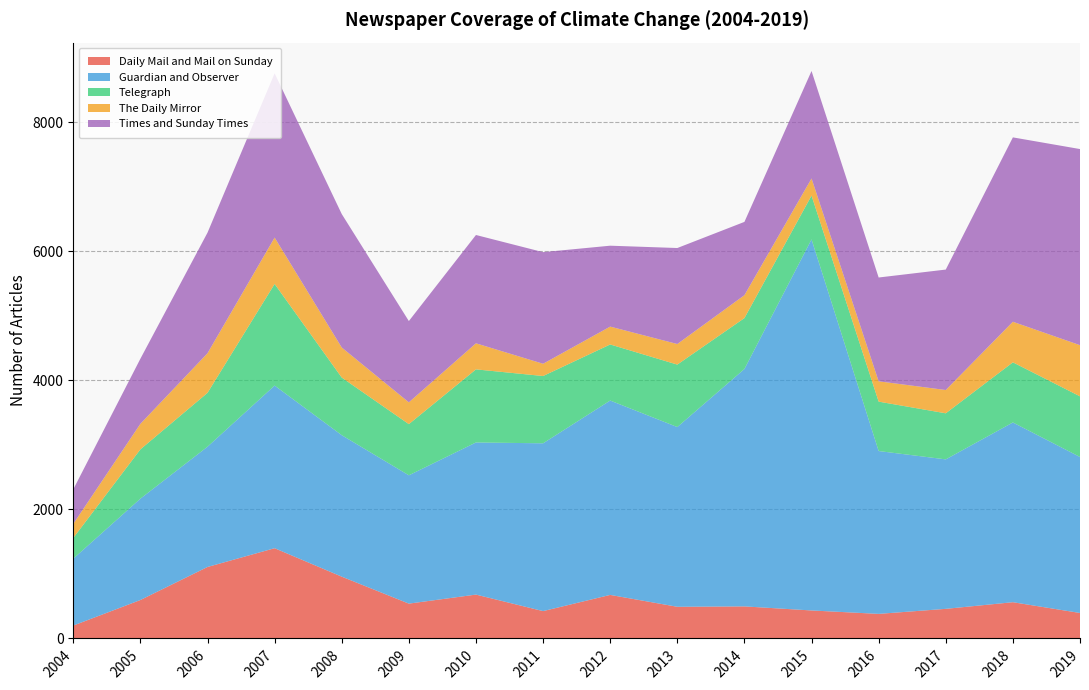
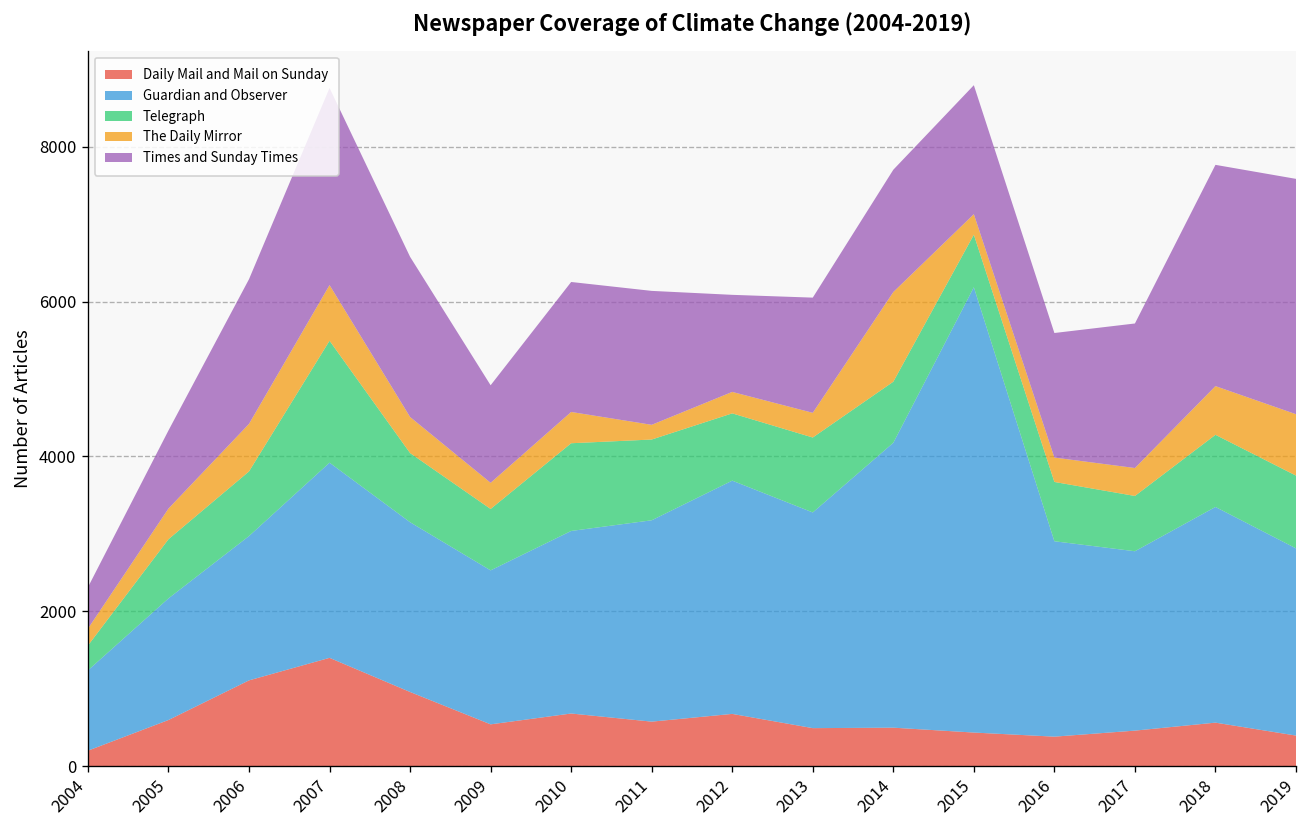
  {
    "Daily Mail and Mail on Sunday": {
      "2004": 200,
      "2005": 600,
      "2006": 1100,
      "2007": 1400,
      "2008": 1000,
      "2009": 500,
      "2010": 700,
-     "2011": 400,
+     "2011": 600,
      "2012": 700,
      "2013": 500,
      "2014": 500,
      "2015": 400,
      "2016": 400,
      "2017": 500,
      "2018": 600,
      "2019": 400
    },
    "Guardian and Observer": {
      "2004": 1000,
      "2005": 1600,
      "2006": 1900,
      "2007": 2500,
      "2008": 2200,
      "2009": 2000,
      "2010": 2400,
      "2011": 2600,
      "2012": 3000,
      "2013": 2800,
      "2014": 3700,
      "2015": 5800,
      "2016": 2500,
      "2017": 2300,
      "2018": 2800,
      "2019": 2400
    },
    "Telegraph": {
      "2004": 300,
      "2005": 800,
      "2006": 800,
      "2007": 1600,
      "2008": 900,
      "2009": 800,
      "2010": 1100,
      "2011": 1000,
      "2012": 900,
      "2013": 1000,
      "2014": 800,
      "2015": 700,
      "2016": 800,
      "2017": 700,
      "2018": 900,
      "2019": 900
    },
    "The Daily Mirror": {
      "2004": 200,
      "2005": 400,
      "2006": 600,
      "2007": 700,
      "2008": 500,
      "2009": 300,
      "2010": 400,
      "2011": 200,
      "2012": 300,
      "2013": 300,
-     "2014": 400,
+     "2014": 1200,
      "2015": 300,
      "2016": 300,
      "2017": 400,
      "2018": 600,
      "2019": 800
    },
    "Times and Sunday Times": {
      "2004": 500,
      "2005": 1000,
      "2006": 1900,
      "2008": 2100,
      "2009": 1300,
      "2010": 1700,
      "2011": 1700,
      "2012": 1300,
      "2013": 1500,
-     "2014": 1100,
+     "2014": 1600,
      "2015": 1700,
      "2016": 1600,
      "2017": 1900,
      "2018": 2900,
      "2019": 3000
    }
  }
